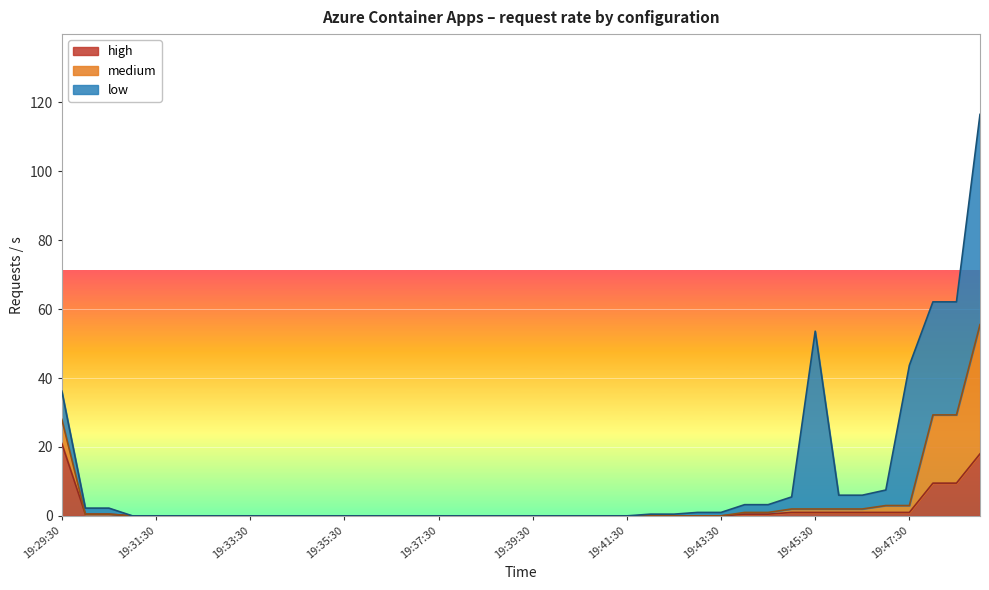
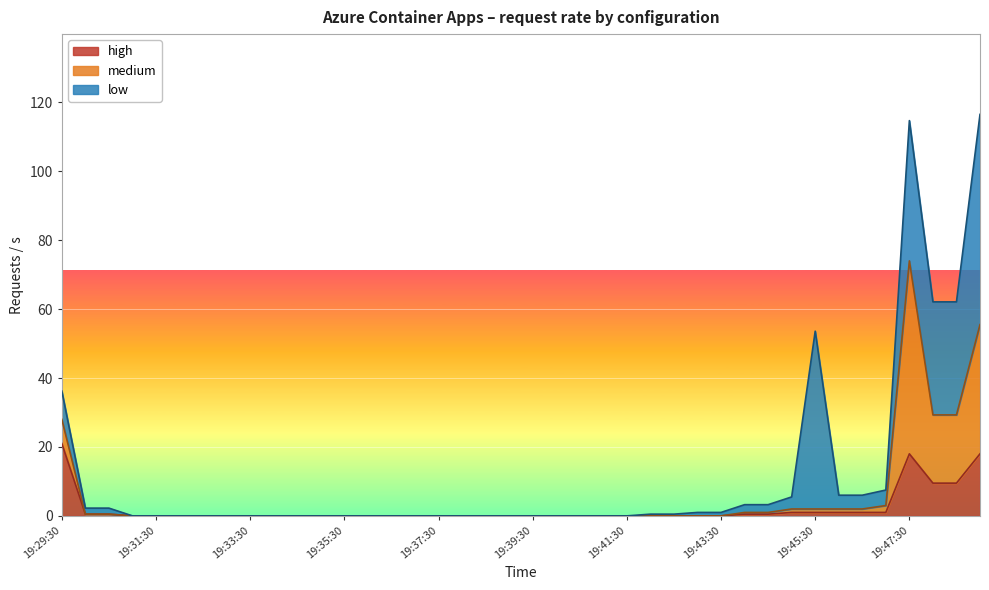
  {
    "high": {
      "19:29:30": 21,
      "19:45:30": 1,
-     "19:47:30": 1
+     "19:47:30": 18
    },
    "medium": {
      "19:29:30": 7,
      "19:45:30": 1,
-     "19:47:30": 2
+     "19:47:30": 56
    },
    "low": {
      "19:29:30": 8,
      "19:43:30": 1,
      "19:45:30": 52,
      "19:47:30": 41
    }
  }
